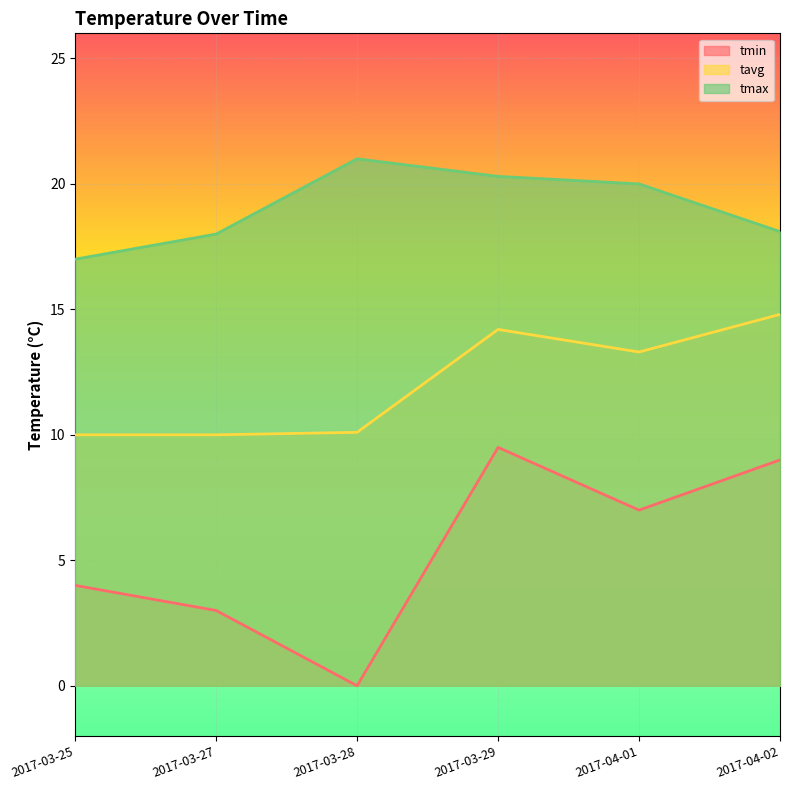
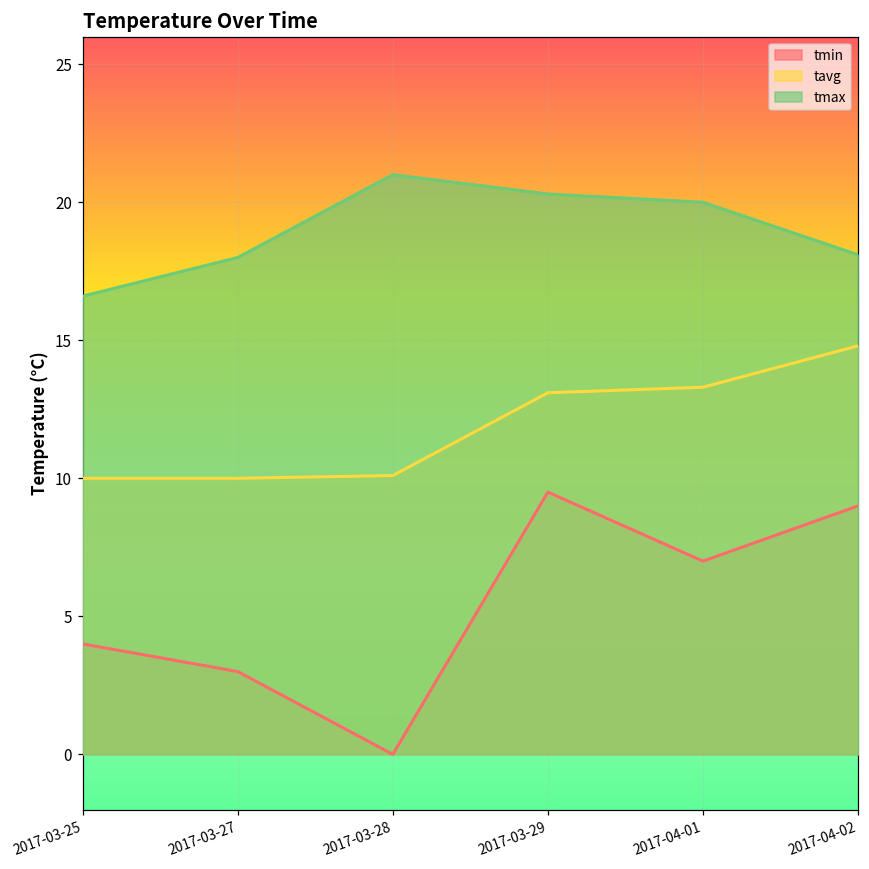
  {
    "tmin": {
      "2017-03-25": 4.0,
      "2017-03-27": 3.0,
      "2017-03-28": 0.0,
      "2017-03-29": 9.5,
      "2017-04-01": 7.0,
      "2017-04-02": 9.0
    },
    "tavg": {
      "2017-03-25": 10.0,
      "2017-03-27": 10.0,
      "2017-03-28": 10.1,
-     "2017-03-29": 14.2,
+     "2017-03-29": 13.1,
      "2017-04-01": 13.3,
      "2017-04-02": 14.8
    },
    "tmax": {
-     "2017-03-25": 17.0,
+     "2017-03-25": 16.6,
      "2017-03-27": 18.0,
      "2017-03-28": 21.0,
      "2017-03-29": 20.3,
      "2017-04-01": 20.0,
      "2017-04-02": 18.1
    }
  }
